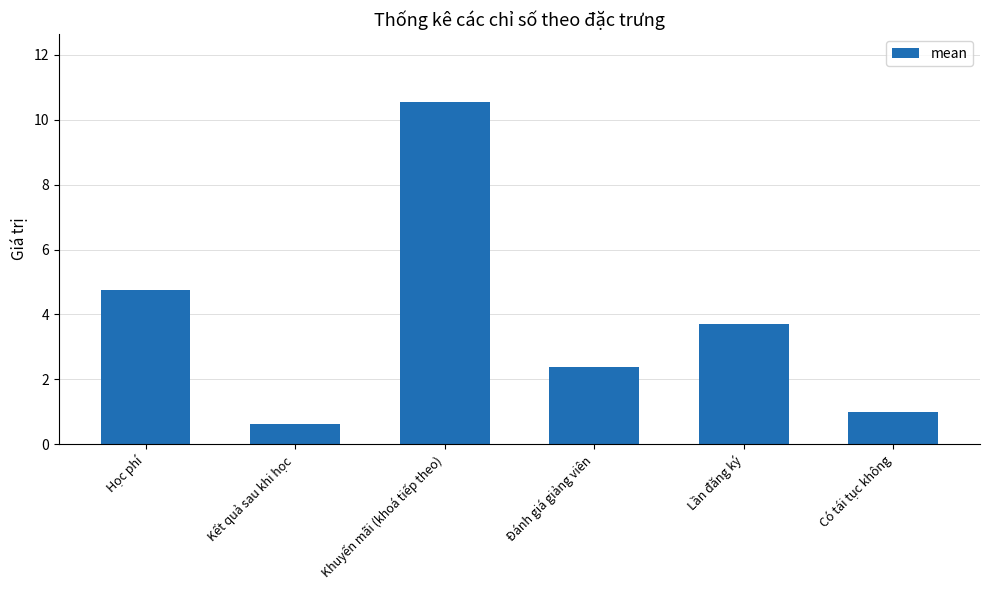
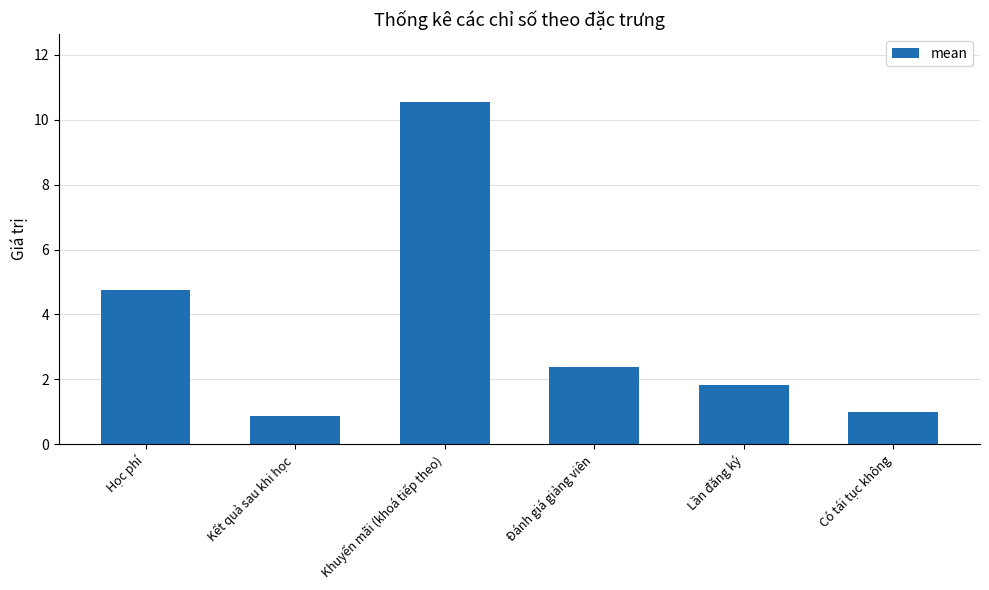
  {
    "Học phí": 4.7,
-   "Kết quả sau khi học": 0.6,
+   "Kết quả sau khi học": 0.9,
    "Khuyến mãi (khoá tiếp theo)": 10.5,
    "Đánh giá giảng viên": 2.4,
-   "Lần đăng ký": 3.7,
+   "Lần đăng ký": 1.8,
    "Có tái tục không": 1.0
  }
